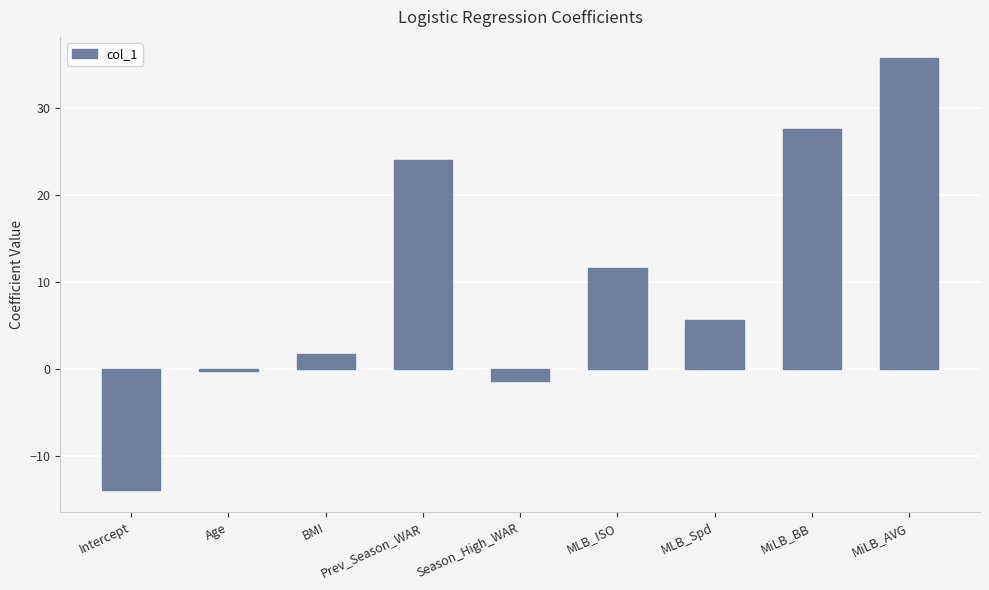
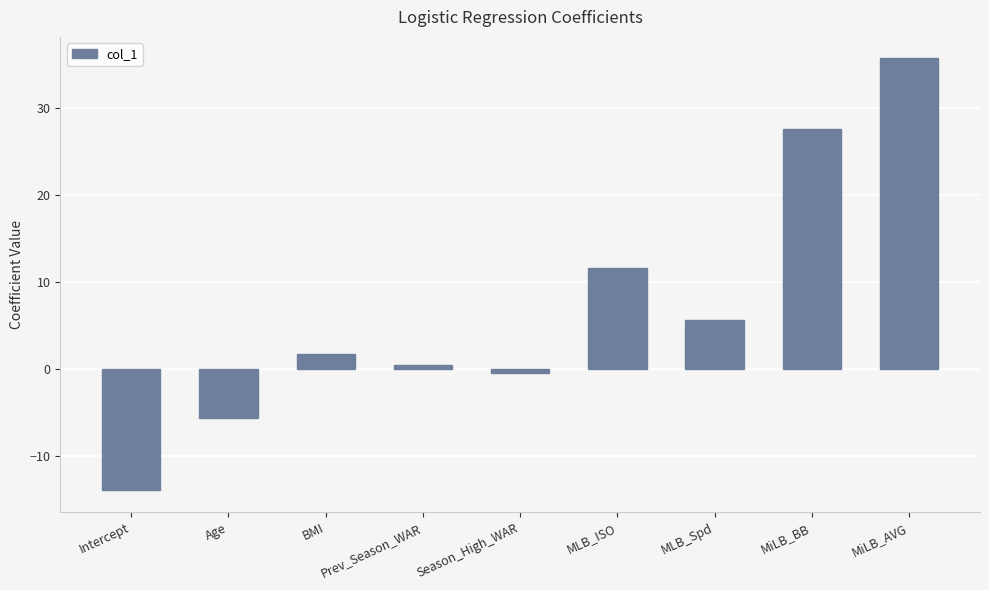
  {
    "Intercept": -14,
-   "Age": 0,
+   "Age": -6,
    "BMI": 2,
-   "Prev_Season_WAR": 24,
-   "Season_High_WAR": -1.5,
+   "Prev_Season_WAR": 0,
+   "Season_High_WAR": -0.5,
    "MLB_ISO": 12,
    "MLB_Spd": 6,
    "MiLB_BB": 28,
    "MiLB_AVG": 36
  }
